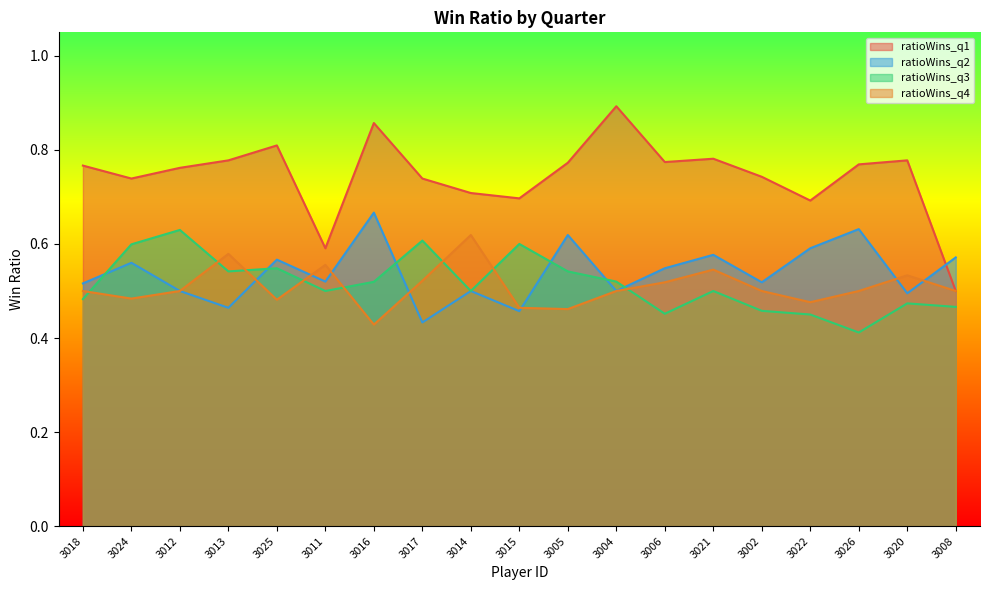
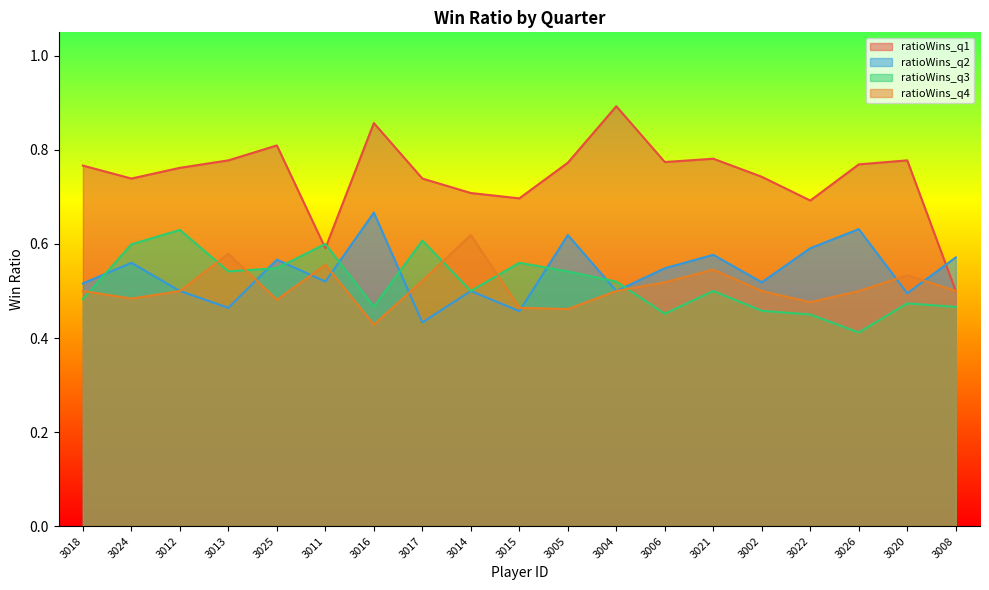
  {
    "ratioWins_q2": {
      "3018": 0.52,
      "3024": 0.56,
      "3013": 0.46,
      "3025": 0.57,
      "3011": 0.52,
      "3016": 0.67,
      "3017": 0.43,
      "3015": 0.46,
      "3005": 0.62,
      "3006": 0.55,
      "3021": 0.58,
      "3002": 0.52,
      "3022": 0.59,
      "3026": 0.63,
      "3020": 0.50,
      "3008": 0.57
    },
    "ratioWins_q3": {
      "3018": 0.48,
      "3024": 0.60,
      "3012": 0.63,
      "3013": 0.54,
      "3025": 0.55,
-     "3011": 0.5,
-     "3016": 0.52,
+     "3011": 0.6,
+     "3016": 0.47,
      "3017": 0.61,
-     "3015": 0.60,
+     "3015": 0.56,
      "3005": 0.54,
      "3004": 0.52,
      "3006": 0.45,
      "3021": 0.50,
      "3002": 0.46,
      "3022": 0.45,
      "3026": 0.41,
      "3020": 0.47,
      "3008": 0.47
    }
  }
